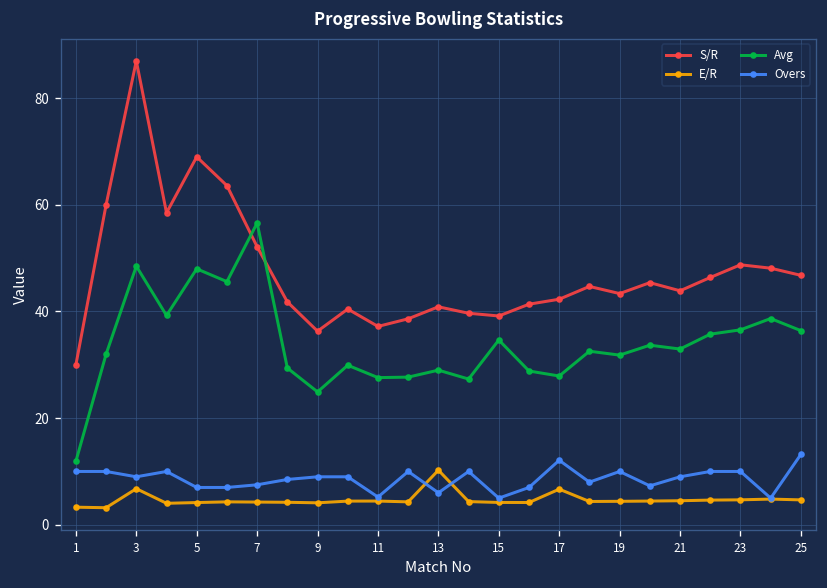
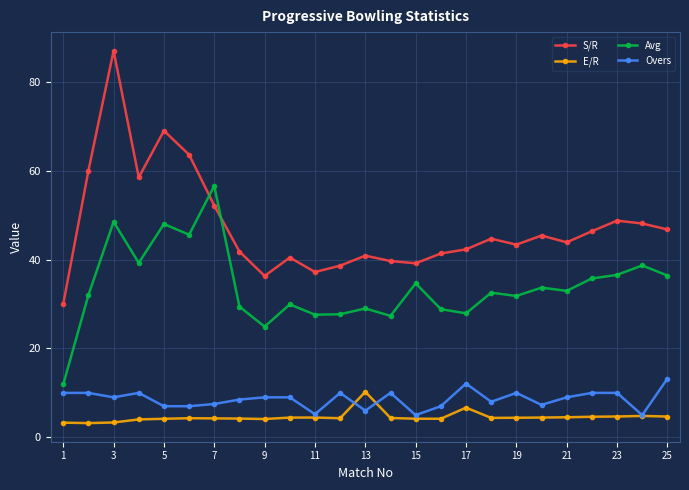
  {
    "S/R": {
      "1": 30,
      "3": 87,
      "5": 69,
      "7": 52,
      "9": 36,
      "11": 37,
      "13": 41,
      "15": 39,
      "17": 42,
      "19": 43,
      "21": 44,
      "23": 49,
      "25": 47
    },
    "E/R": {
      "1": 3,
-     "3": 7,
+     "3": 3,
      "5": 4,
      "7": 4,
      "9": 4,
      "11": 4,
      "13": 10,
      "15": 4,
      "17": 7,
      "19": 4,
      "21": 5,
      "23": 5,
      "25": 5
    },
    "Avg": {
      "1": 12,
      "3": 49,
      "5": 48,
      "7": 57,
      "9": 25,
      "11": 28,
      "13": 29,
      "15": 35,
      "17": 28,
      "19": 32,
      "21": 33,
      "23": 37,
      "25": 36
    },
    "Overs": {
      "1": 10,
      "3": 9,
      "5": 7,
      "7": 8,
      "9": 9,
      "11": 5,
      "13": 6,
      "15": 5,
      "17": 12,
      "19": 10,
      "21": 9,
      "23": 10,
      "25": 13
    }
  }
